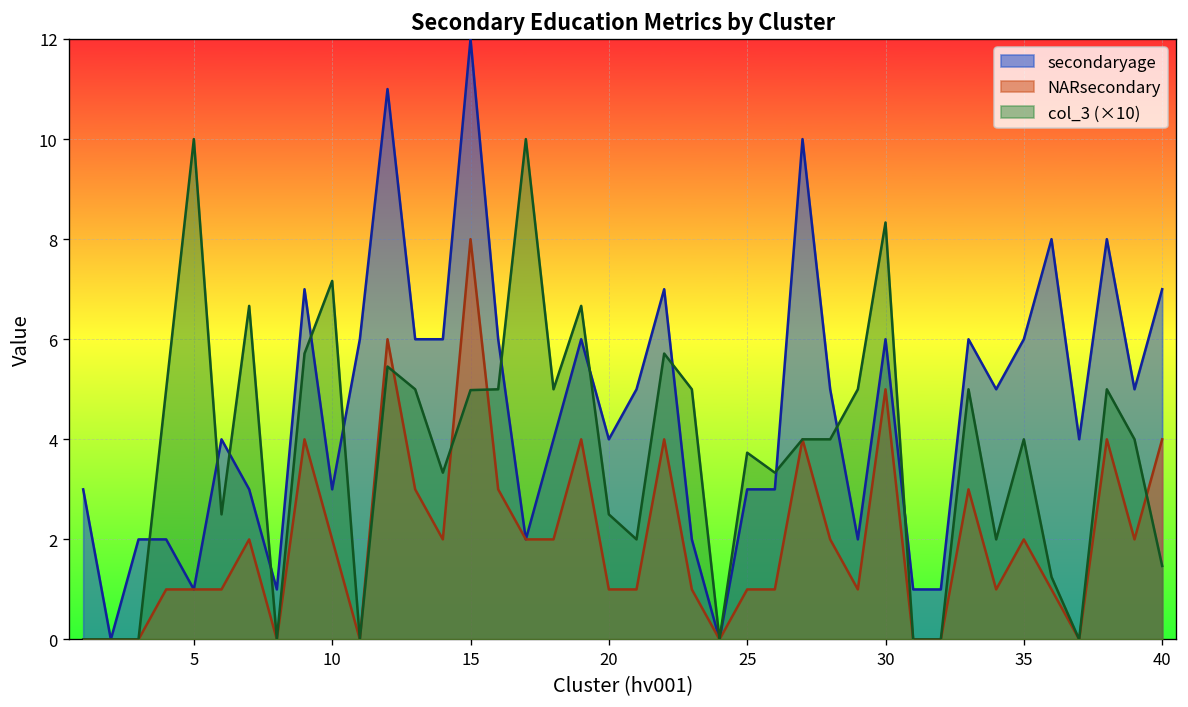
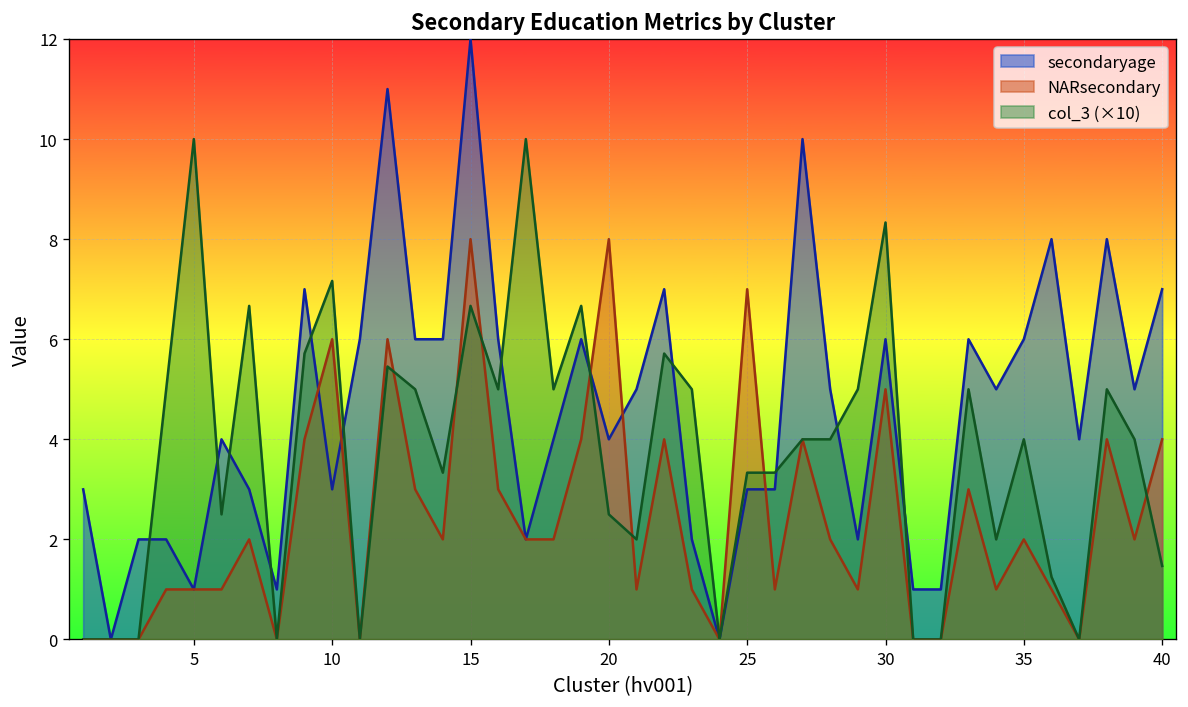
  {
    "secondaryage": {
      "10": 3.0,
      "15": 12.0,
      "20": 4.0,
      "25": 3.0,
      "30": 6.0,
      "35": 6.0,
      "40": 7.0
    },
    "NARsecondary": {
-     "10": 2,
+     "10": 6,
      "15": 8,
-     "20": 1,
-     "25": 1,
+     "20": 8,
+     "25": 7,
      "30": 5,
      "35": 2,
      "40": 4
    },
    "col_3 (×10)": {
      "5": 10.0,
      "10": 7.2,
-     "15": 5.0,
+     "15": 6.7,
      "20": 2.5,
-     "25": 3.7,
+     "25": 3.3,
      "30": 8.3,
      "35": 4.0,
      "40": 1.5
    }
  }
